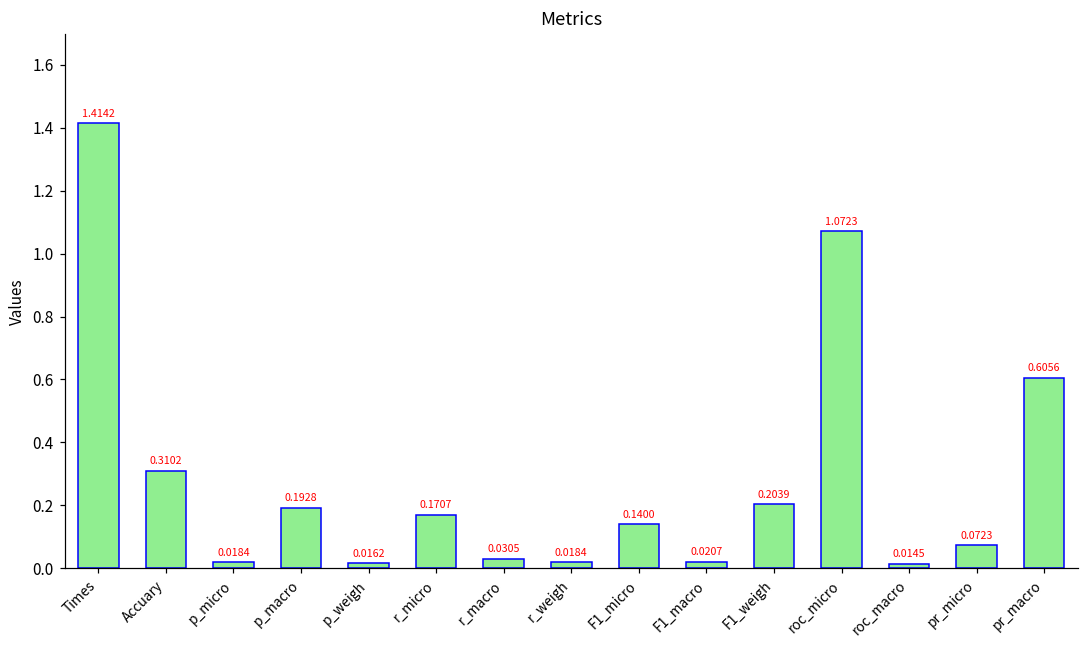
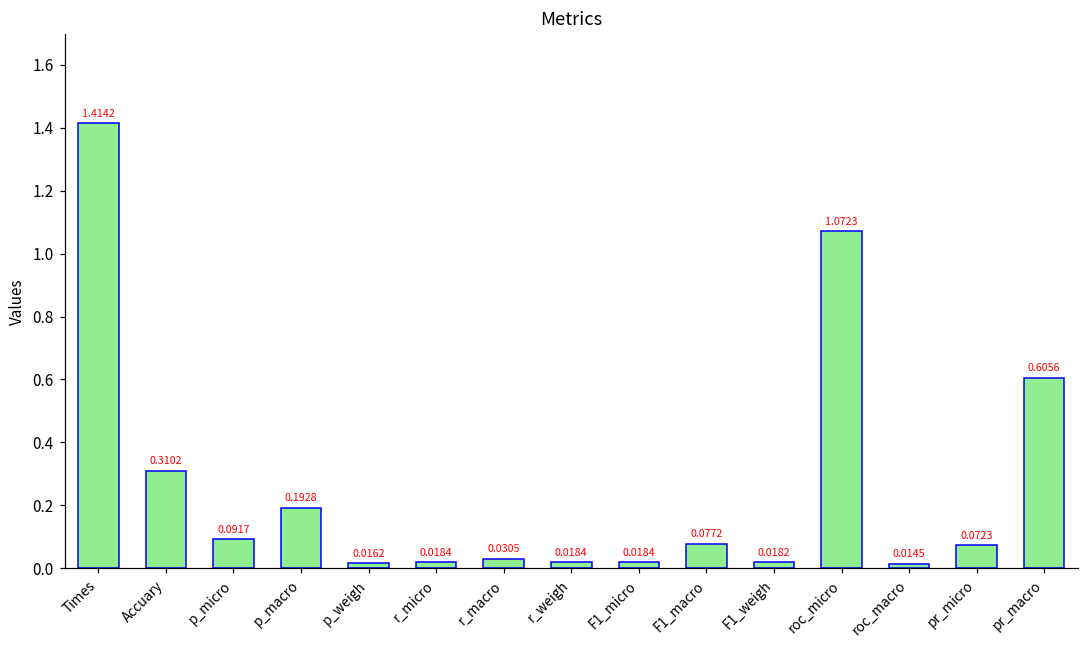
  {
    "Times": 1.4142,
    "Accuary": 0.3102,
-   "p_micro": 0.0184,
+   "p_micro": 0.0917,
    "p_macro": 0.1928,
    "p_weigh": 0.0162,
-   "r_micro": 0.1707,
+   "r_micro": 0.0184,
    "r_macro": 0.0305,
    "r_weigh": 0.0184,
-   "F1_micro": 0.1400,
-   "F1_macro": 0.0207,
-   "F1_weigh": 0.2039,
+   "F1_micro": 0.0184,
+   "F1_macro": 0.0772,
+   "F1_weigh": 0.0182,
    "roc_micro": 1.0723,
    "roc_macro": 0.0145,
    "pr_micro": 0.0723,
    "pr_macro": 0.6056
  }
